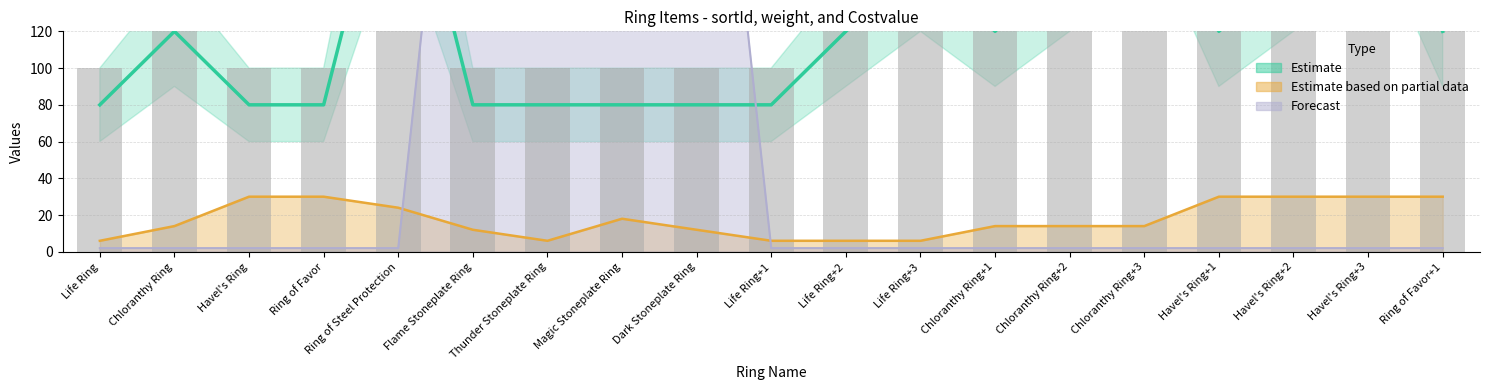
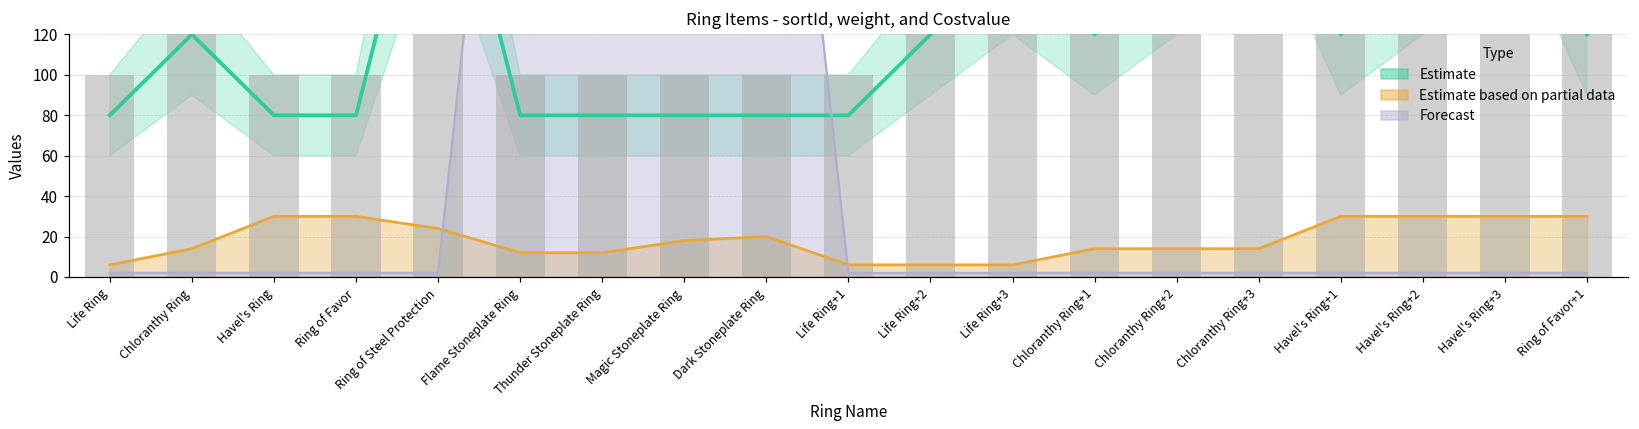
  {
    "Estimate based on partial data": {
      "Life Ring": 6,
      "Chloranthy Ring": 14,
      "Havel's Ring": 30,
      "Ring of Favor": 30,
      "Ring of Steel Protection": 24,
      "Flame Stoneplate Ring": 12,
-     "Thunder Stoneplate Ring": 6,
+     "Thunder Stoneplate Ring": 12,
      "Magic Stoneplate Ring": 18,
-     "Dark Stoneplate Ring": 12,
+     "Dark Stoneplate Ring": 20,
      "Life Ring+1": 6,
      "Life Ring+2": 6,
      "Life Ring+3": 6,
      "Chloranthy Ring+1": 14,
      "Chloranthy Ring+2": 14,
      "Chloranthy Ring+3": 14,
      "Havel's Ring+1": 30,
      "Havel's Ring+2": 30,
      "Havel's Ring+3": 30,
      "Ring of Favor+1": 30
    }
  }
